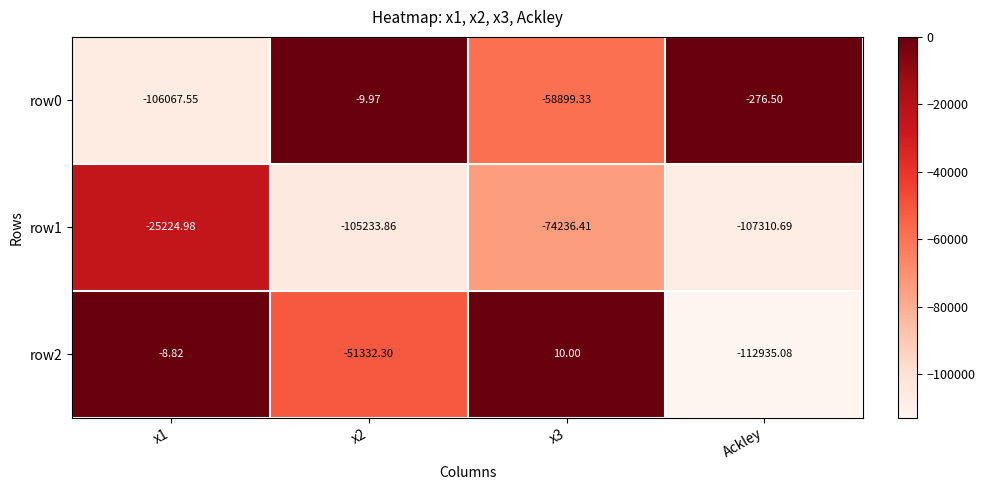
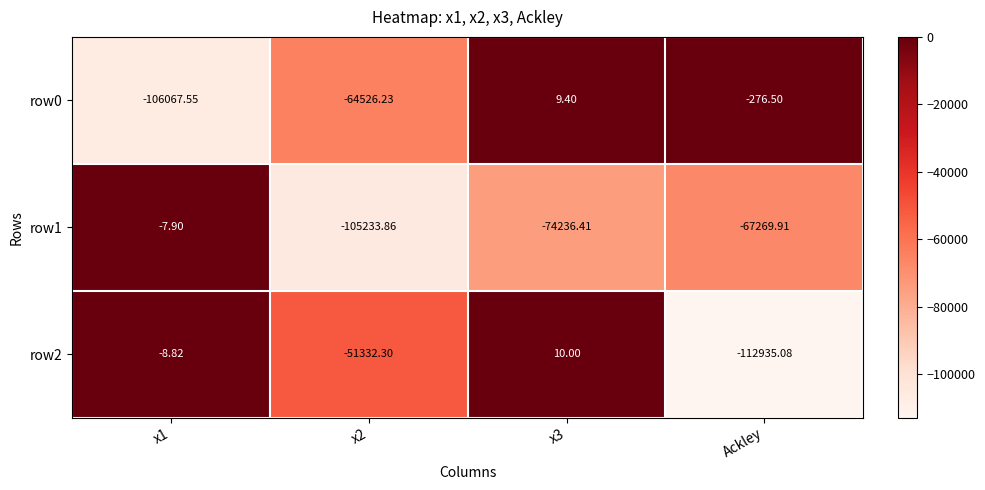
  {
    "row0": {
      "x1": -106067.55,
-     "x2": -9.97,
-     "x3": -58899.33,
+     "x2": -64526.23,
+     "x3": 9.40,
      "Ackley": -276.50
    },
    "row1": {
-     "x1": -25224.98,
+     "x1": -7.90,
      "x2": -105233.86,
      "x3": -74236.41,
-     "Ackley": -107310.69
+     "Ackley": -67269.91
    },
    "row2": {
      "x1": -8.82,
      "x2": -51332.30,
      "x3": 10.00,
      "Ackley": -112935.08
    }
  }
